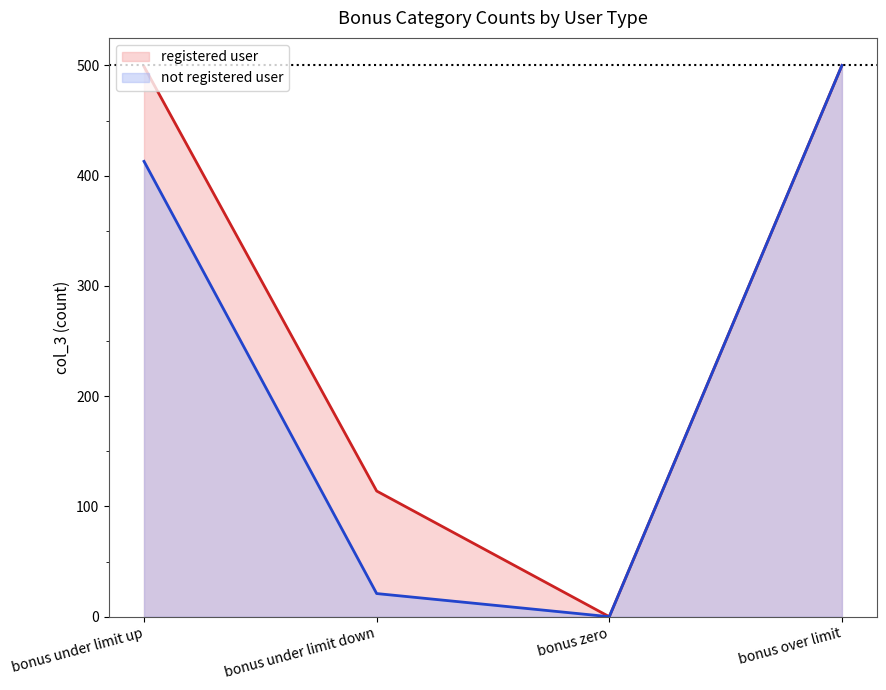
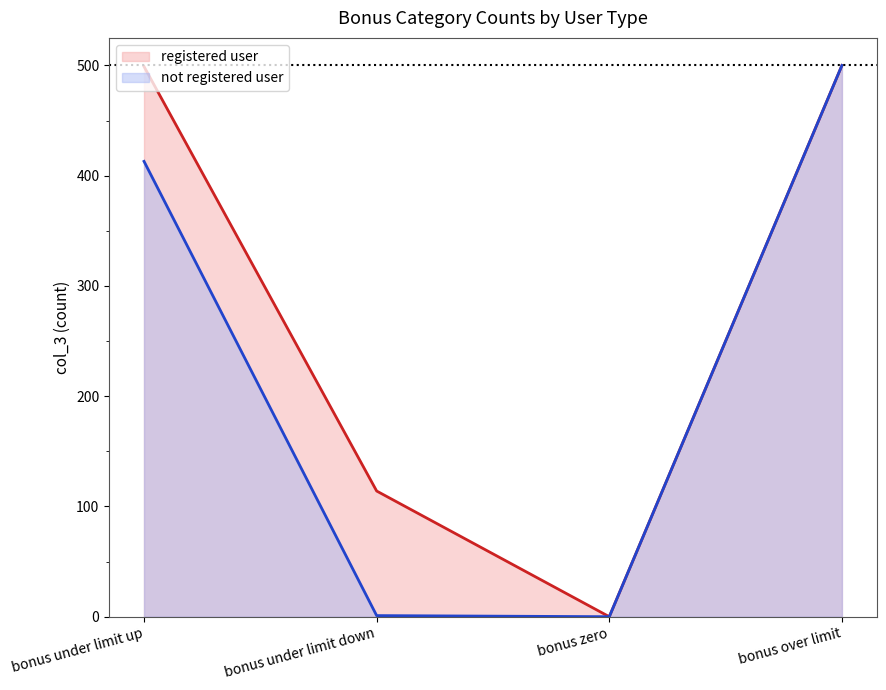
  {
    "registered user": {
      "bonus under limit down": 114
    },
    "not registered user": {
      "bonus under limit up": 413,
-     "bonus under limit down": 21
+     "bonus under limit down": 1
    }
  }
